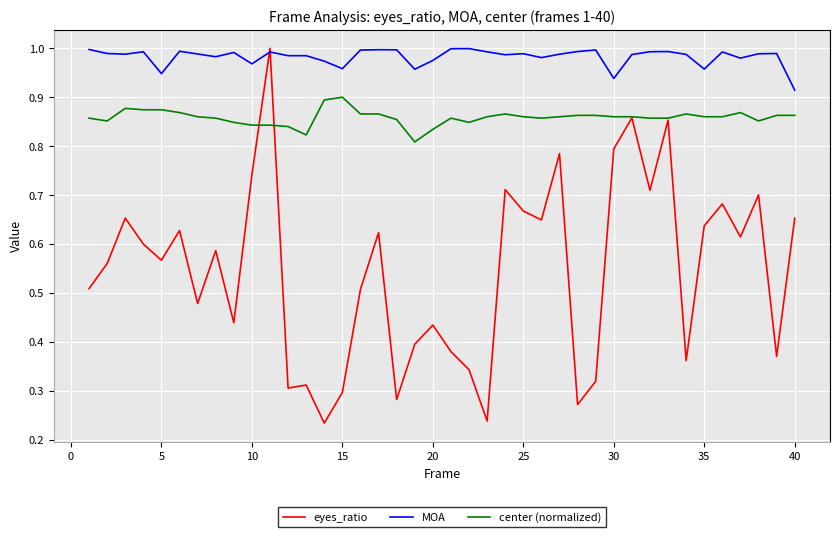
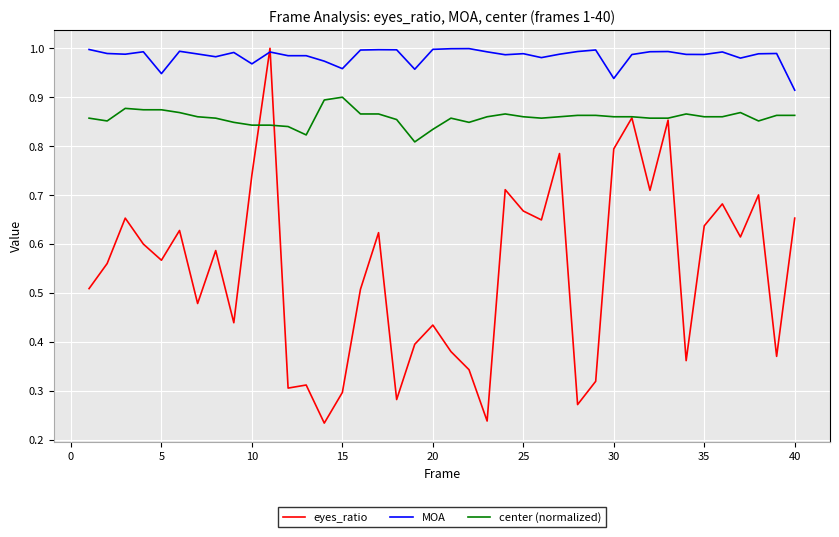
  {
    "eyes_ratio": {
      "5": 0.57,
      "10": 0.74,
      "15": 0.30,
      "20": 0.43,
      "25": 0.67,
      "30": 0.79,
      "35": 0.64,
      "40": 0.65
    },
    "MOA": {
      "5": 0.95,
      "10": 0.97,
      "15": 0.96,
-     "20": 0.98,
+     "20": 1.00,
      "25": 0.99,
      "30": 0.94,
-     "35": 0.96,
+     "35": 0.99,
      "40": 0.91
    },
    "center (normalized)": {
      "5": 0.87,
      "10": 0.84,
      "15": 0.90,
      "20": 0.83,
      "25": 0.86,
      "30": 0.86,
      "35": 0.86,
      "40": 0.86
    }
  }
